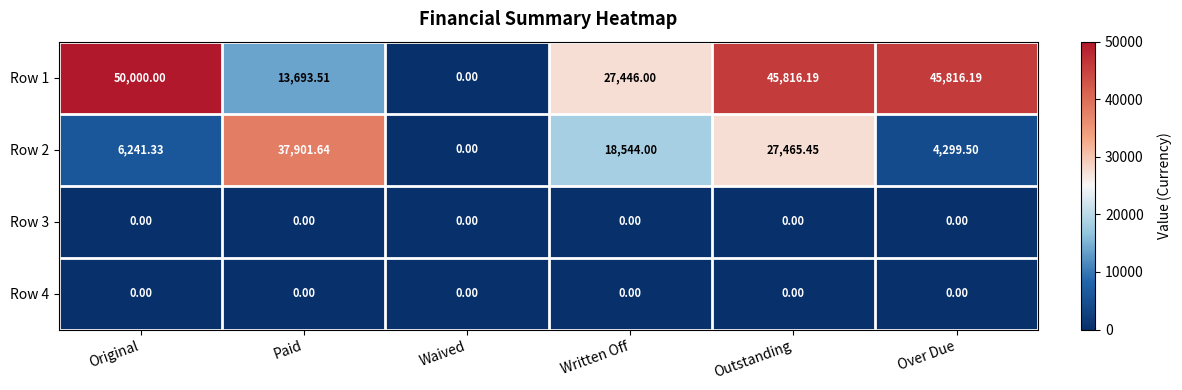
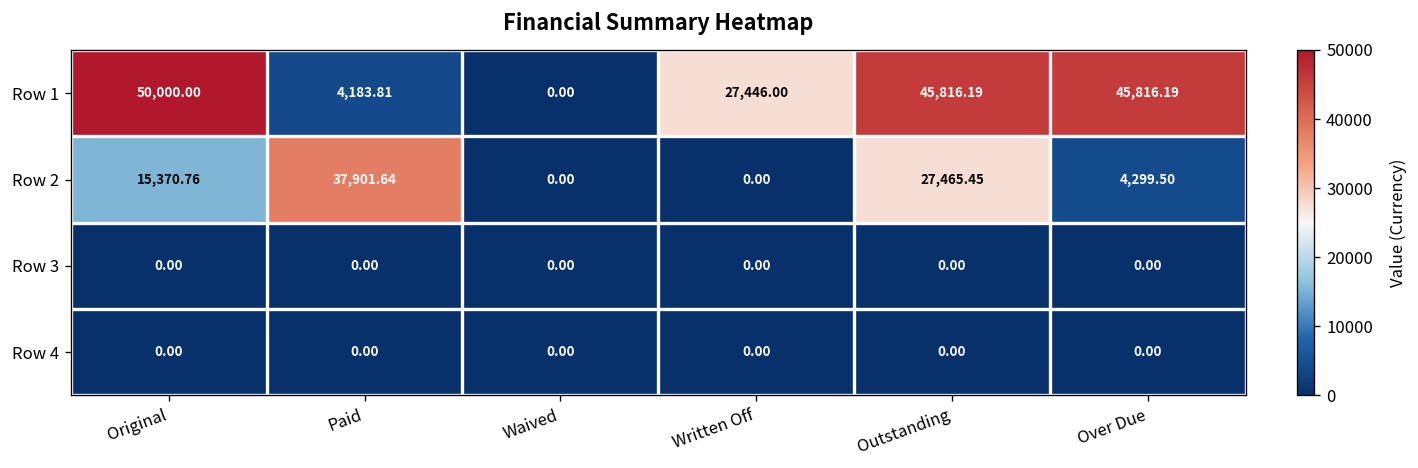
  {
    "Row 1": {
      "Original": "50,000.00",
-     "Paid": "13,693.51",
+     "Paid": "4,183.81",
      "Waived": "0.00",
      "Written Off": "27,446.00",
      "Outstanding": "45,816.19",
      "Over Due": "45,816.19"
    },
    "Row 2": {
-     "Original": "6,241.33",
+     "Original": "15,370.76",
      "Paid": "37,901.64",
      "Waived": "0.00",
-     "Written Off": "18,544.00",
+     "Written Off": "0.00",
      "Outstanding": "27,465.45",
      "Over Due": "4,299.50"
    },
    "Row 3": {
      "Original": "0.00",
      "Paid": "0.00",
      "Waived": "0.00",
      "Written Off": "0.00",
      "Outstanding": "0.00",
      "Over Due": "0.00"
    },
    "Row 4": {
      "Original": "0.00",
      "Paid": "0.00",
      "Waived": "0.00",
      "Written Off": "0.00",
      "Outstanding": "0.00",
      "Over Due": "0.00"
    }
  }
